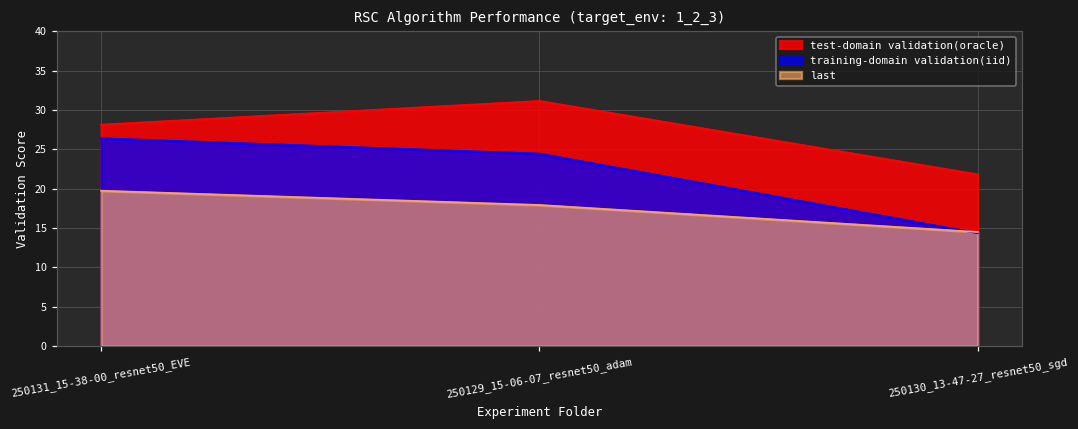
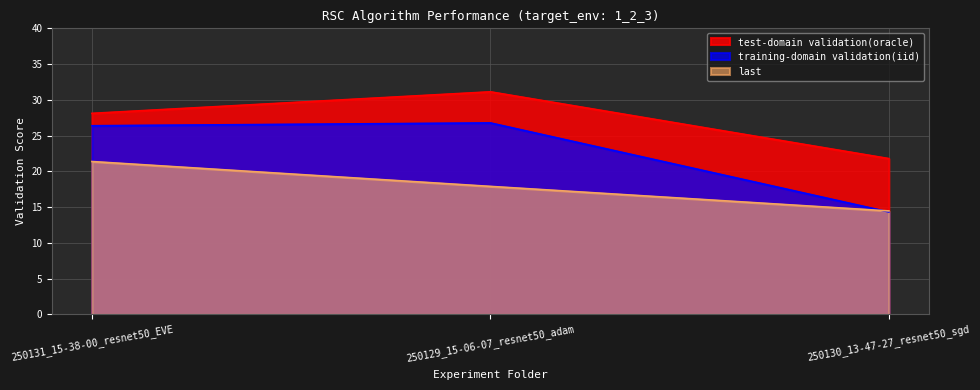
  {
    "test-domain validation(oracle)": {
      "250131_15-38-00_resnet50_EVE": 28,
      "250129_15-06-07_resnet50_adam": 31,
      "250130_13-47-27_resnet50_sgd": 22
    },
    "training-domain validation(iid)": {
      "250131_15-38-00_resnet50_EVE": 26,
-     "250129_15-06-07_resnet50_adam": 24
+     "250129_15-06-07_resnet50_adam": 27
    },
    "last": {
-     "250131_15-38-00_resnet50_EVE": 20,
+     "250131_15-38-00_resnet50_EVE": 21,
      "250129_15-06-07_resnet50_adam": 18
    }
  }
